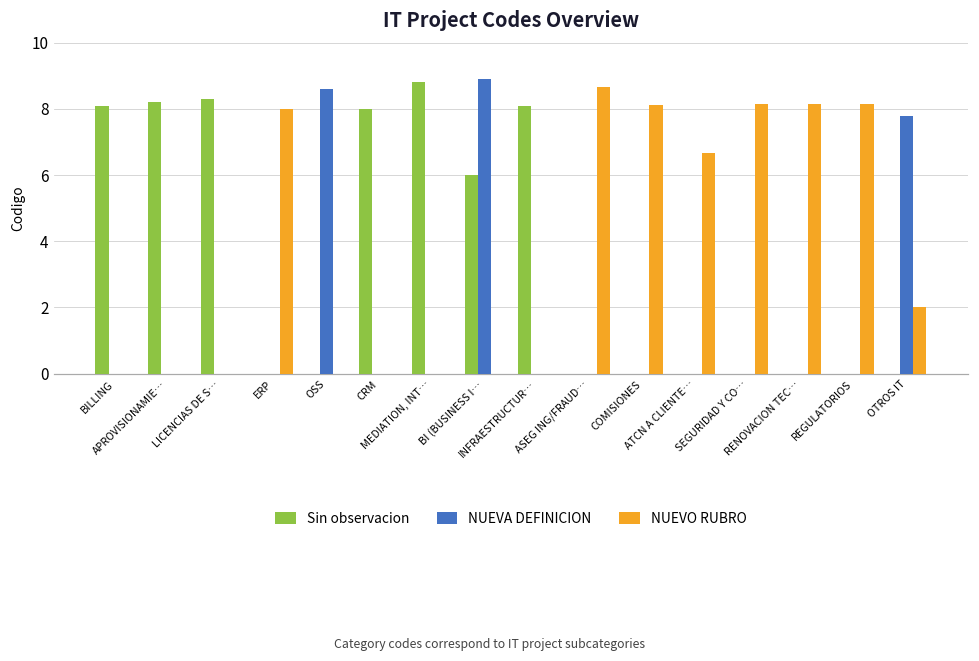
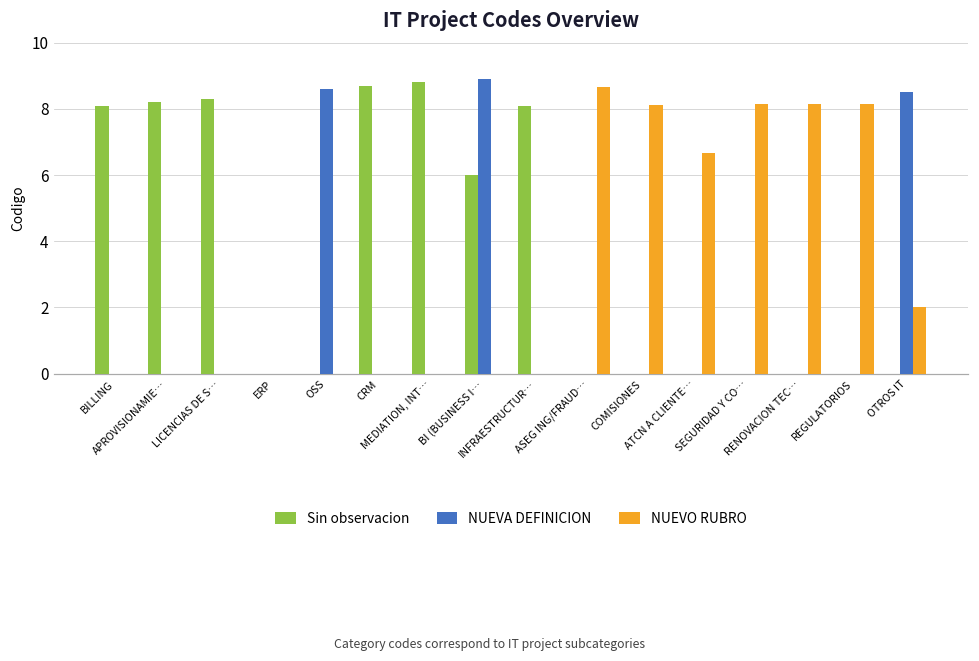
  {
    "Sin observacion": {
      "BILLING": 8.1,
      "APROVISIONAMIE…": 8.2,
      "LICENCIAS DE S…": 8.3,
      "ERP": 0.0,
      "OSS": 0.0,
-     "CRM": 8.0,
+     "CRM": 8.7,
      "MEDIATION, INT…": 8.8,
      "BI (BUSINESS I…": 6.0,
      "INFRAESTRUCTUR…": 8.1,
      "ASEG ING/FRAUD…": 0.0,
      "COMISIONES": 0.0,
      "ATCN A CLIENTE…": 0.0,
      "SEGURIDAD Y CO…": 0.0,
      "RENOVACION TEC…": 0.0,
      "REGULATORIOS": 0.0,
      "OTROS IT": 0.0
    },
    "NUEVA DEFINICION": {
      "BILLING": 0.0,
      "APROVISIONAMIE…": 0.0,
      "LICENCIAS DE S…": 0.0,
      "ERP": 0.0,
      "OSS": 8.6,
      "CRM": 0.0,
      "MEDIATION, INT…": 0.0,
      "BI (BUSINESS I…": 8.9,
      "INFRAESTRUCTUR…": 0.0,
      "ASEG ING/FRAUD…": 0.0,
      "COMISIONES": 0.0,
      "ATCN A CLIENTE…": 0.0,
      "SEGURIDAD Y CO…": 0.0,
      "RENOVACION TEC…": 0.0,
      "REGULATORIOS": 0.0,
-     "OTROS IT": 7.8
+     "OTROS IT": 8.5
    },
    "NUEVO RUBRO": {
      "BILLING": 0,
      "APROVISIONAMIE…": 0,
      "LICENCIAS DE S…": 0,
-     "ERP": 8,
+     "ERP": 0,
      "OSS": 0,
      "CRM": 0,
      "MEDIATION, INT…": 0,
      "BI (BUSINESS I…": 0,
      "INFRAESTRUCTUR…": 0,
      "ASEG ING/FRAUD…": 8.7,
      "COMISIONES": 8.1,
      "ATCN A CLIENTE…": 6.7,
      "SEGURIDAD Y CO…": 8.1,
      "RENOVACION TEC…": 8.2,
      "REGULATORIOS": 8.2,
      "OTROS IT": 2
    }
  }
